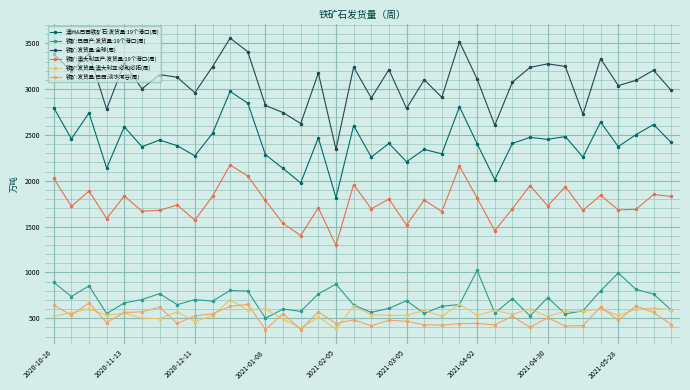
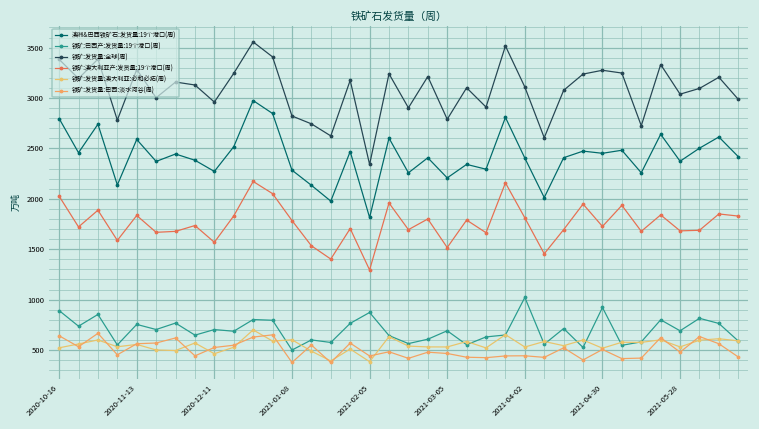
  {
    "铁矿:巴西产:发货量:19个港口(周)": {
      "2020-10-16": 900,
-     "2020-11-13": 700,
+     "2020-11-13": 800,
      "2020-12-11": 700,
      "2021-01-08": 500,
      "2021-02-05": 900,
      "2021-03-05": 700,
      "2021-04-02": 1000,
-     "2021-04-30": 700,
-     "2021-05-28": 1000
+     "2021-04-30": 900,
+     "2021-05-28": 700
    }
  }
